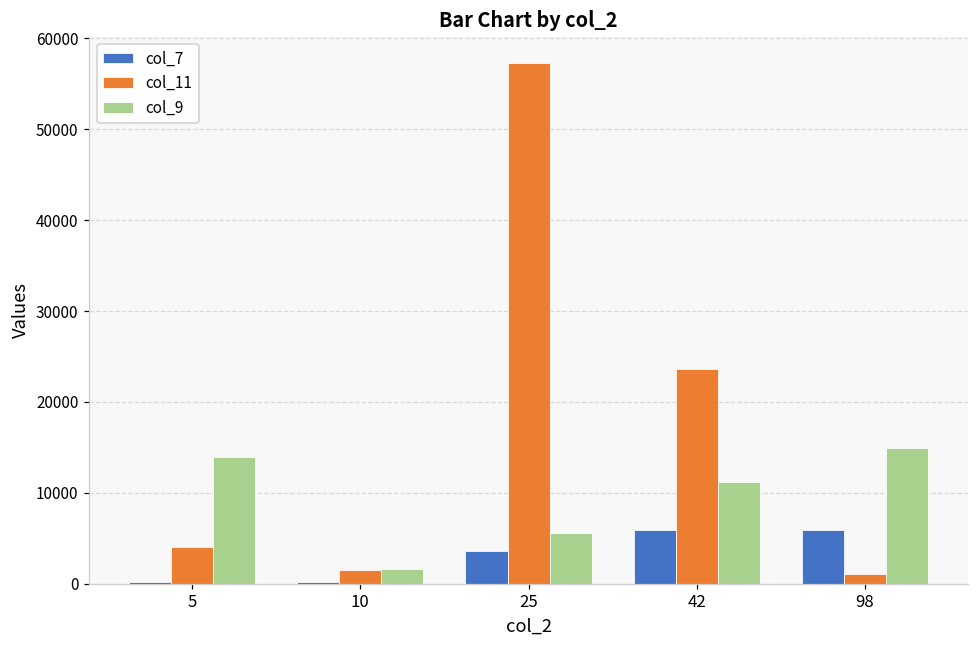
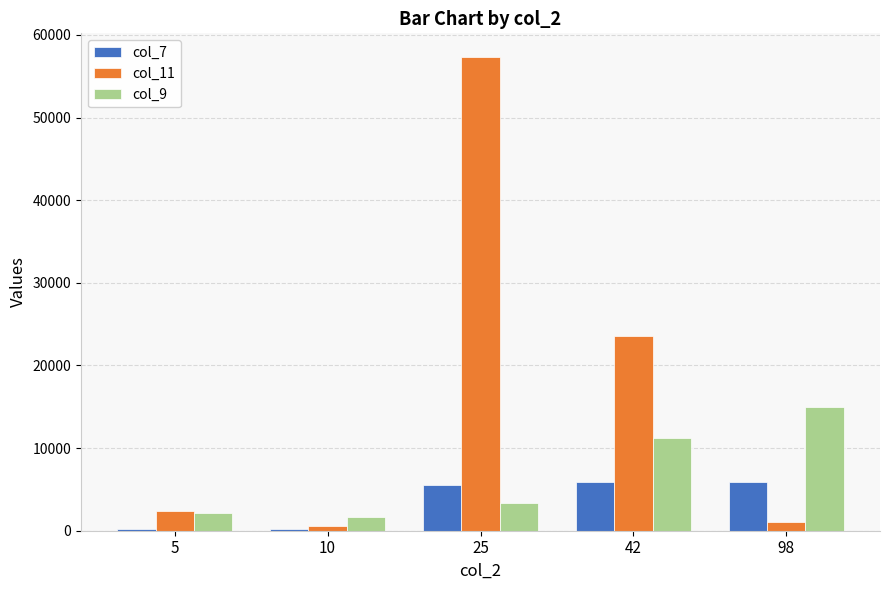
  {
    "col_7": {
-     "25": 4000,
+     "25": 6000,
      "42": 6000,
      "98": 6000
    },
    "col_11": {
-     "5": 4000,
-     "10": 1500,
+     "5": 2000,
+     "10": 500,
      "25": 57000,
      "42": 24000,
      "98": 1000
    },
    "col_9": {
-     "5": 14000,
+     "5": 2000,
      "10": 2000,
-     "25": 6000,
+     "25": 3000,
      "42": 11000,
      "98": 15000
    }
  }
